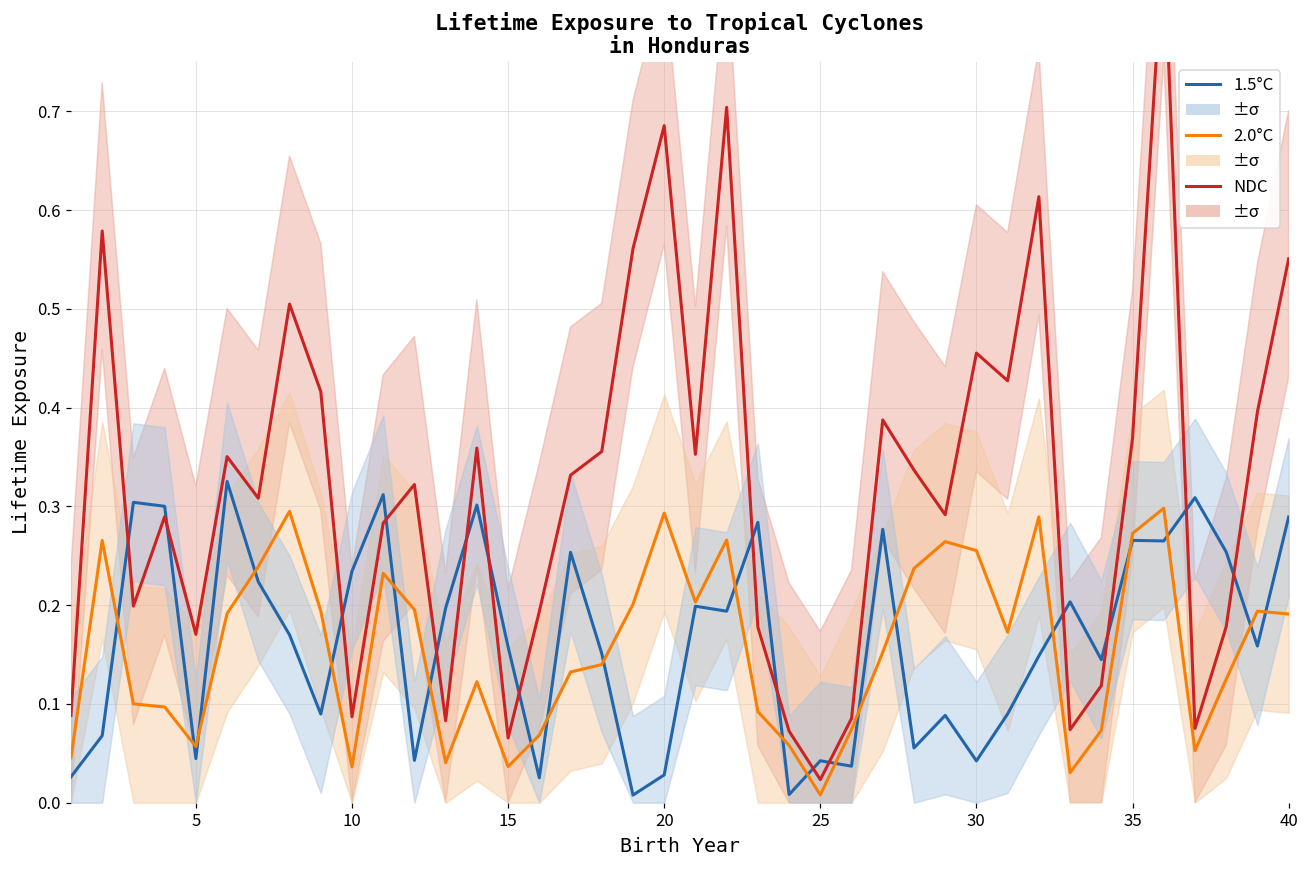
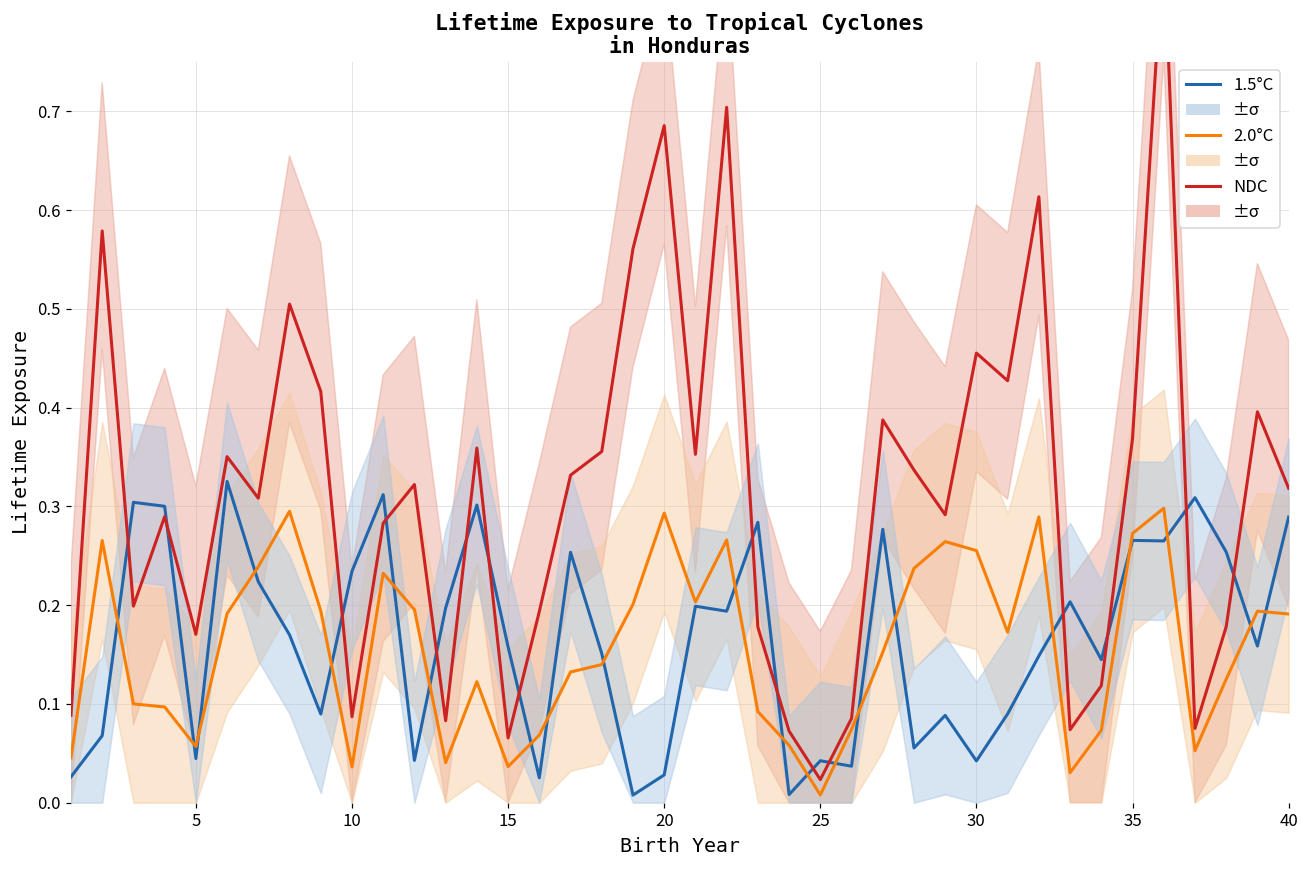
  {
    "1.5°C": {
      "5": 0.04,
      "20": 0.03,
      "25": 0.04,
      "30": 0.04,
      "35": 0.27,
      "40": 0.29
    },
    "2.0°C": {
      "5": 0.06,
      "10": 0.04,
      "15": 0.04,
      "20": 0.29,
      "25": 0.01,
      "30": 0.26,
      "35": 0.27,
      "40": 0.19
    },
    "NDC": {
      "5": 0.17,
      "10": 0.09,
      "15": 0.07,
      "20": 0.69,
      "25": 0.02,
      "30": 0.46,
      "35": 0.37,
-     "40": 0.55
+     "40": 0.32
    }
  }
